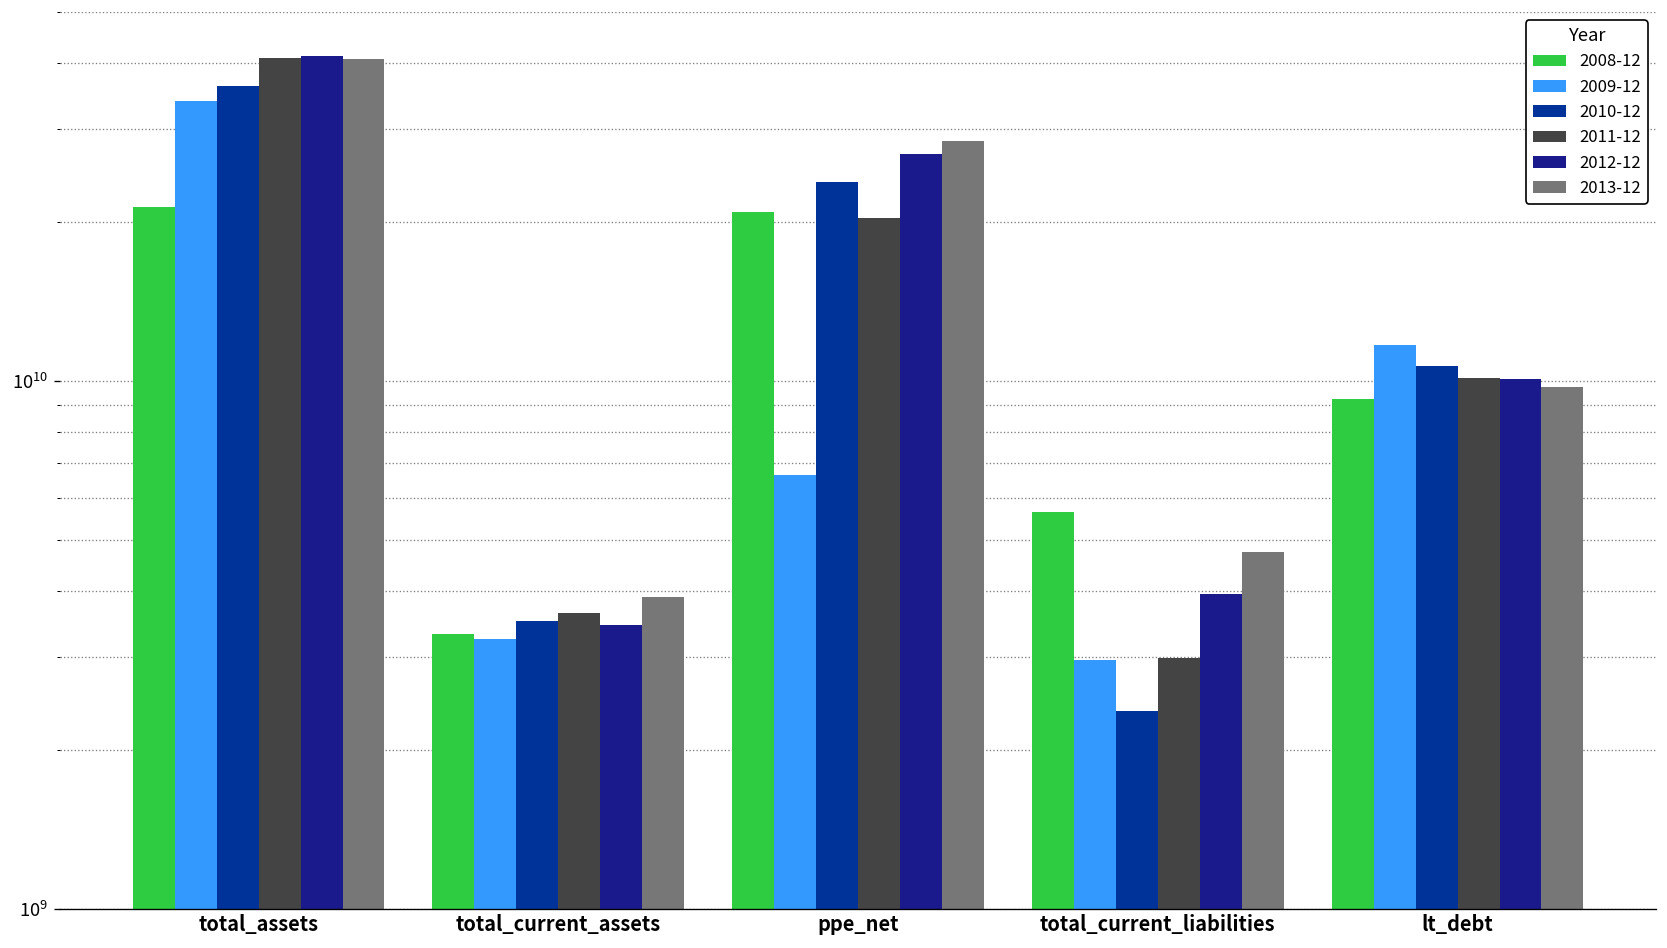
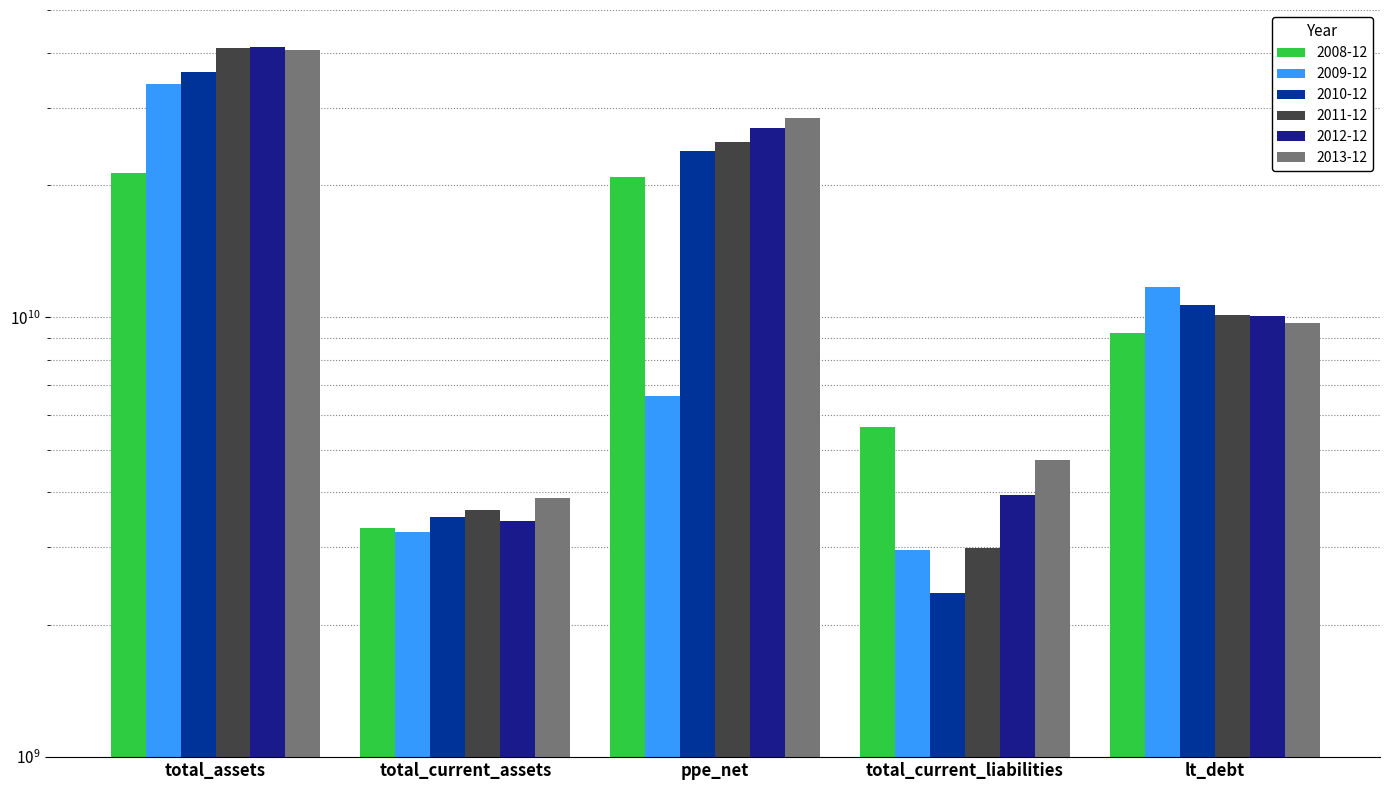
  {
    "2008-12": {
      "total_assets": 21000000000,
      "total_current_assets": 3300000000,
      "ppe_net": 21000000000,
      "total_current_liabilities": 5600000000,
      "lt_debt": 9200000000
    },
    "2009-12": {
      "total_assets": 34000000000,
      "total_current_assets": 3200000000,
      "ppe_net": 6600000000,
      "total_current_liabilities": 3000000000,
      "lt_debt": 11700000000
    },
    "2011-12": {
      "total_assets": 41000000000,
      "total_current_assets": 3600000000,
-     "ppe_net": 20000000000,
+     "ppe_net": 25000000000,
      "total_current_liabilities": 3000000000,
      "lt_debt": 10100000000
    },
    "2013-12": {
      "total_assets": 41000000000,
      "total_current_assets": 3900000000,
      "ppe_net": 28000000000,
      "total_current_liabilities": 4700000000,
      "lt_debt": 9700000000
    }
  }
